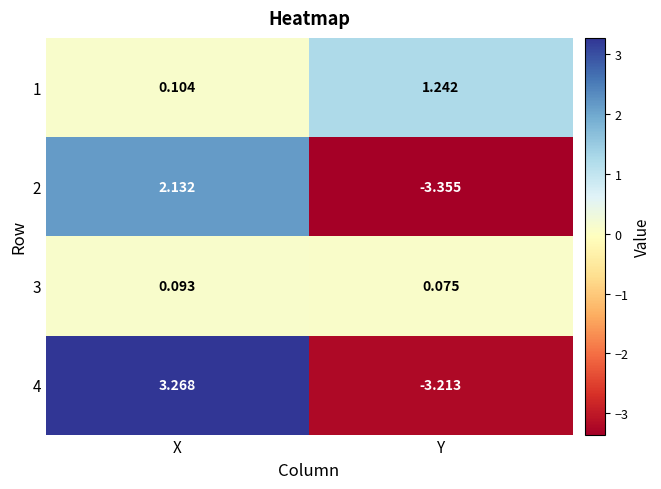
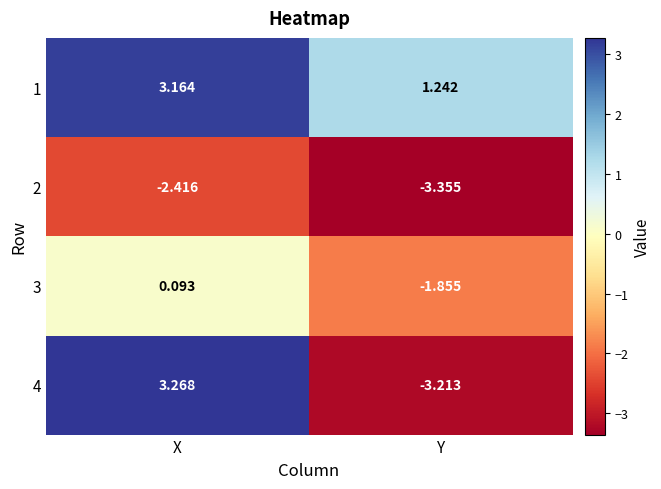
  {
    "1": {
-     "X": 0.104,
+     "X": 3.164,
      "Y": 1.242
    },
    "2": {
-     "X": 2.132,
+     "X": -2.416,
      "Y": -3.355
    },
    "3": {
      "X": 0.093,
-     "Y": 0.075
+     "Y": -1.855
    },
    "4": {
      "X": 3.268,
      "Y": -3.213
    }
  }
